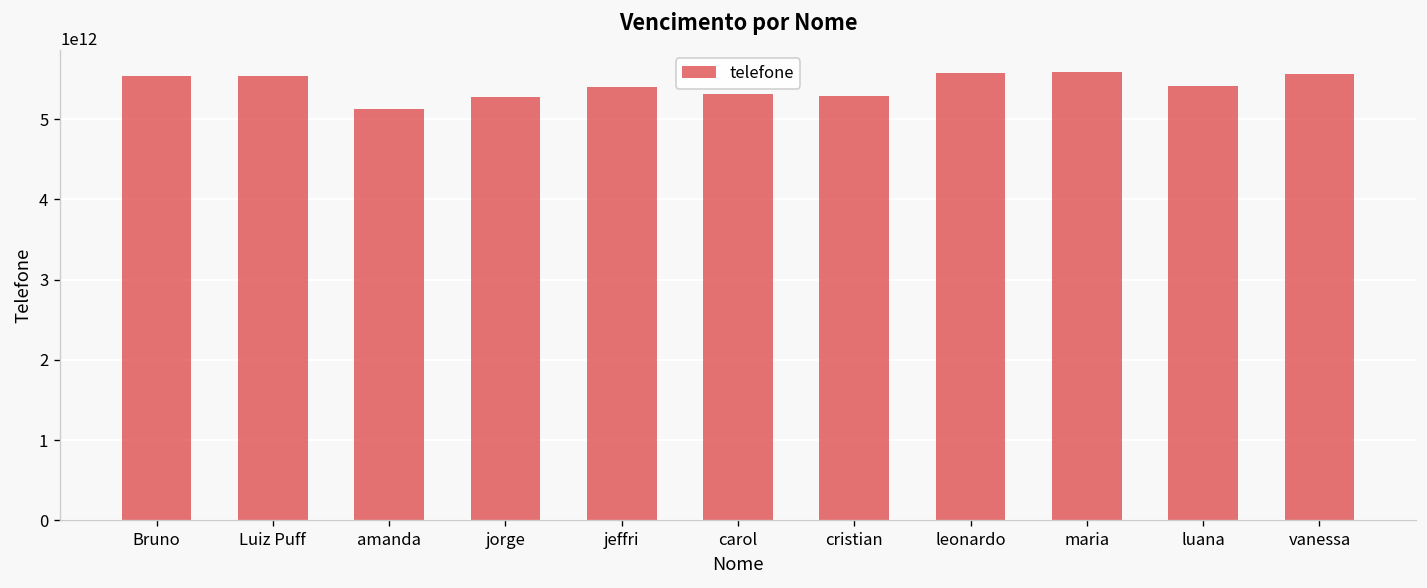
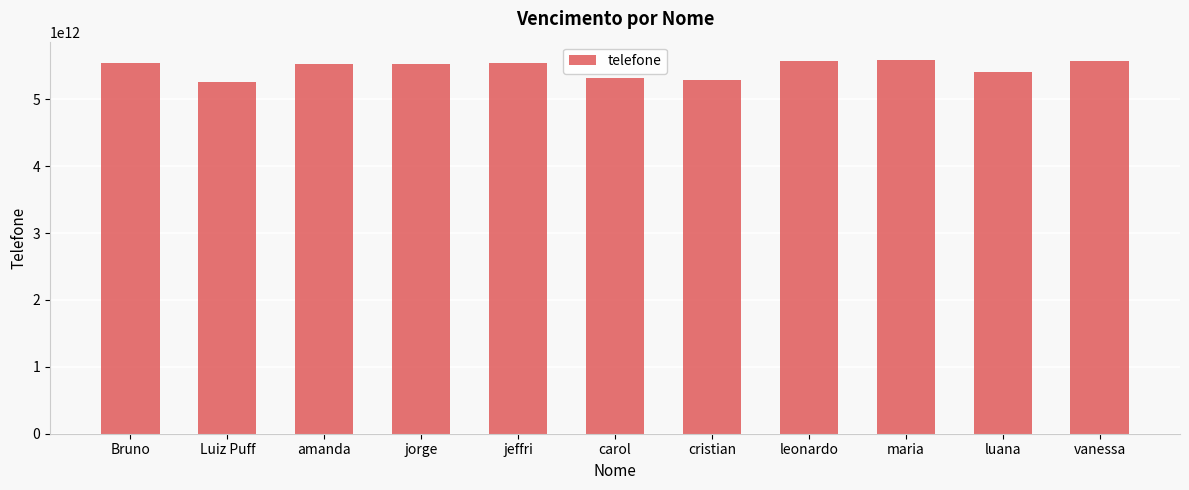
  {
    "Bruno": 5500000000000,
-   "Luiz Puff": 5500000000000,
-   "amanda": 5100000000000,
-   "jorge": 5300000000000,
-   "jeffri": 5400000000000,
+   "Luiz Puff": 5300000000000,
+   "amanda": 5500000000000,
+   "jorge": 5500000000000,
+   "jeffri": 5500000000000,
    "carol": 5300000000000,
    "cristian": 5300000000000,
    "leonardo": 5600000000000,
    "maria": 5600000000000,
    "luana": 5400000000000,
    "vanessa": 5600000000000
  }
